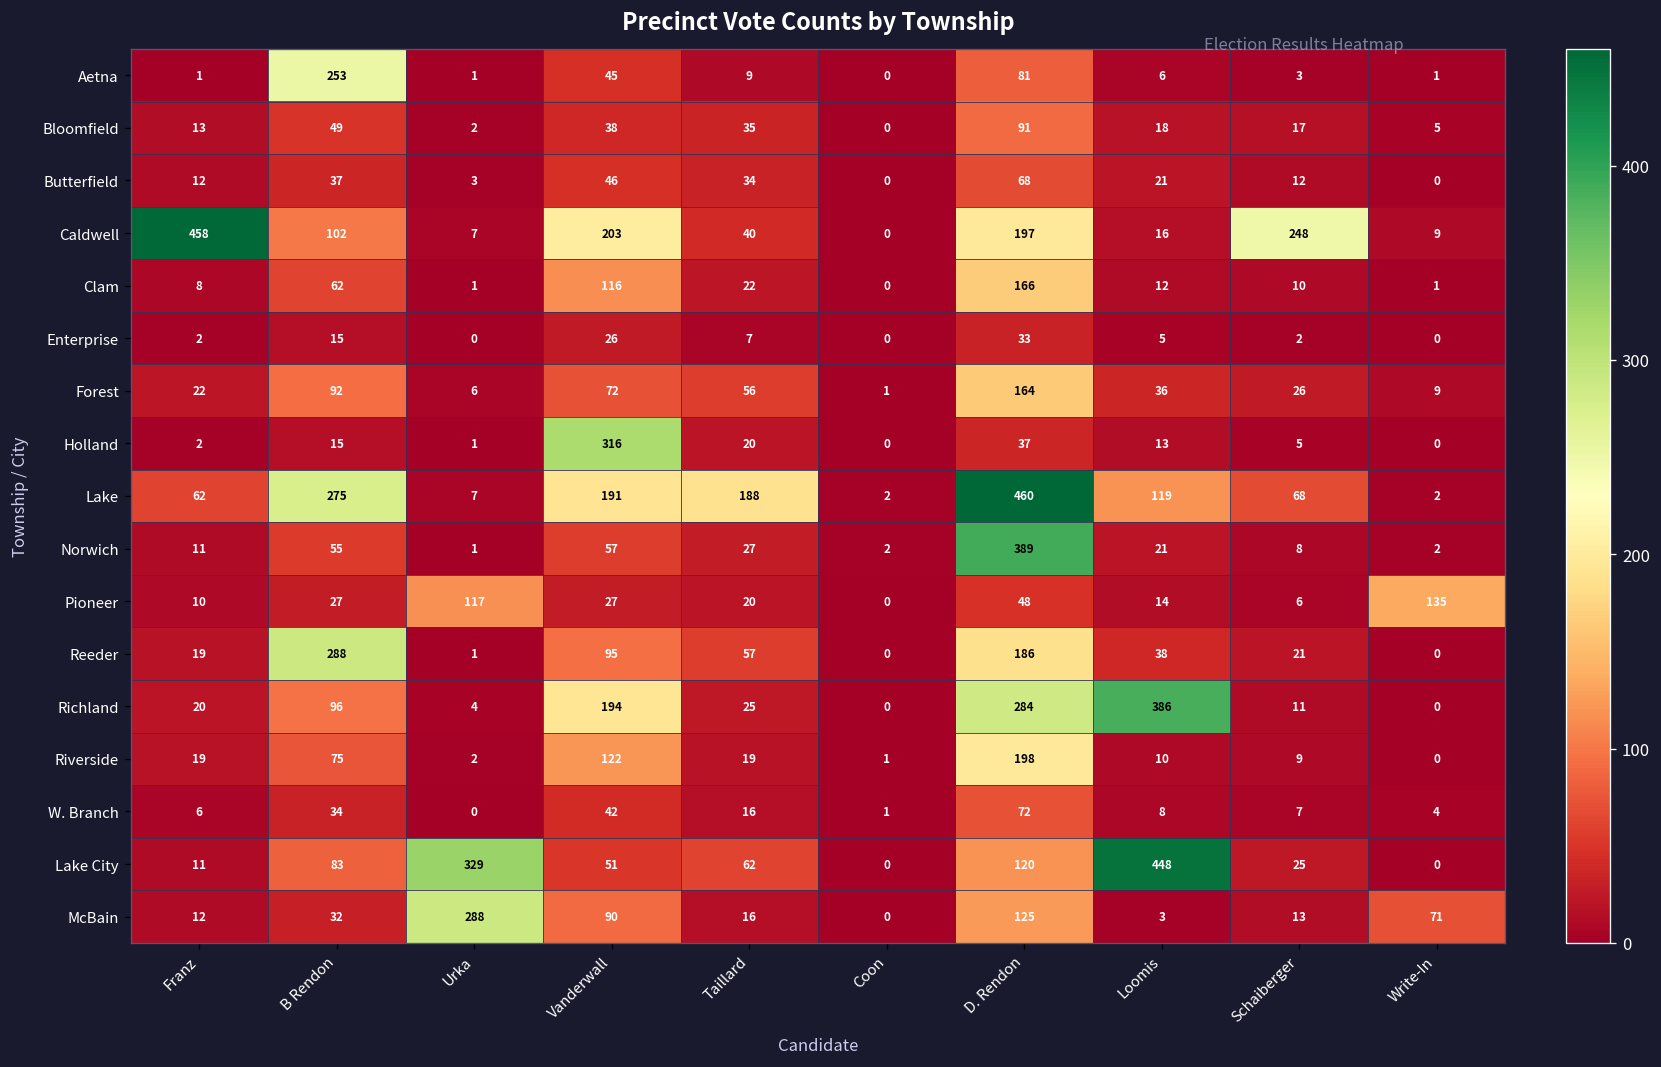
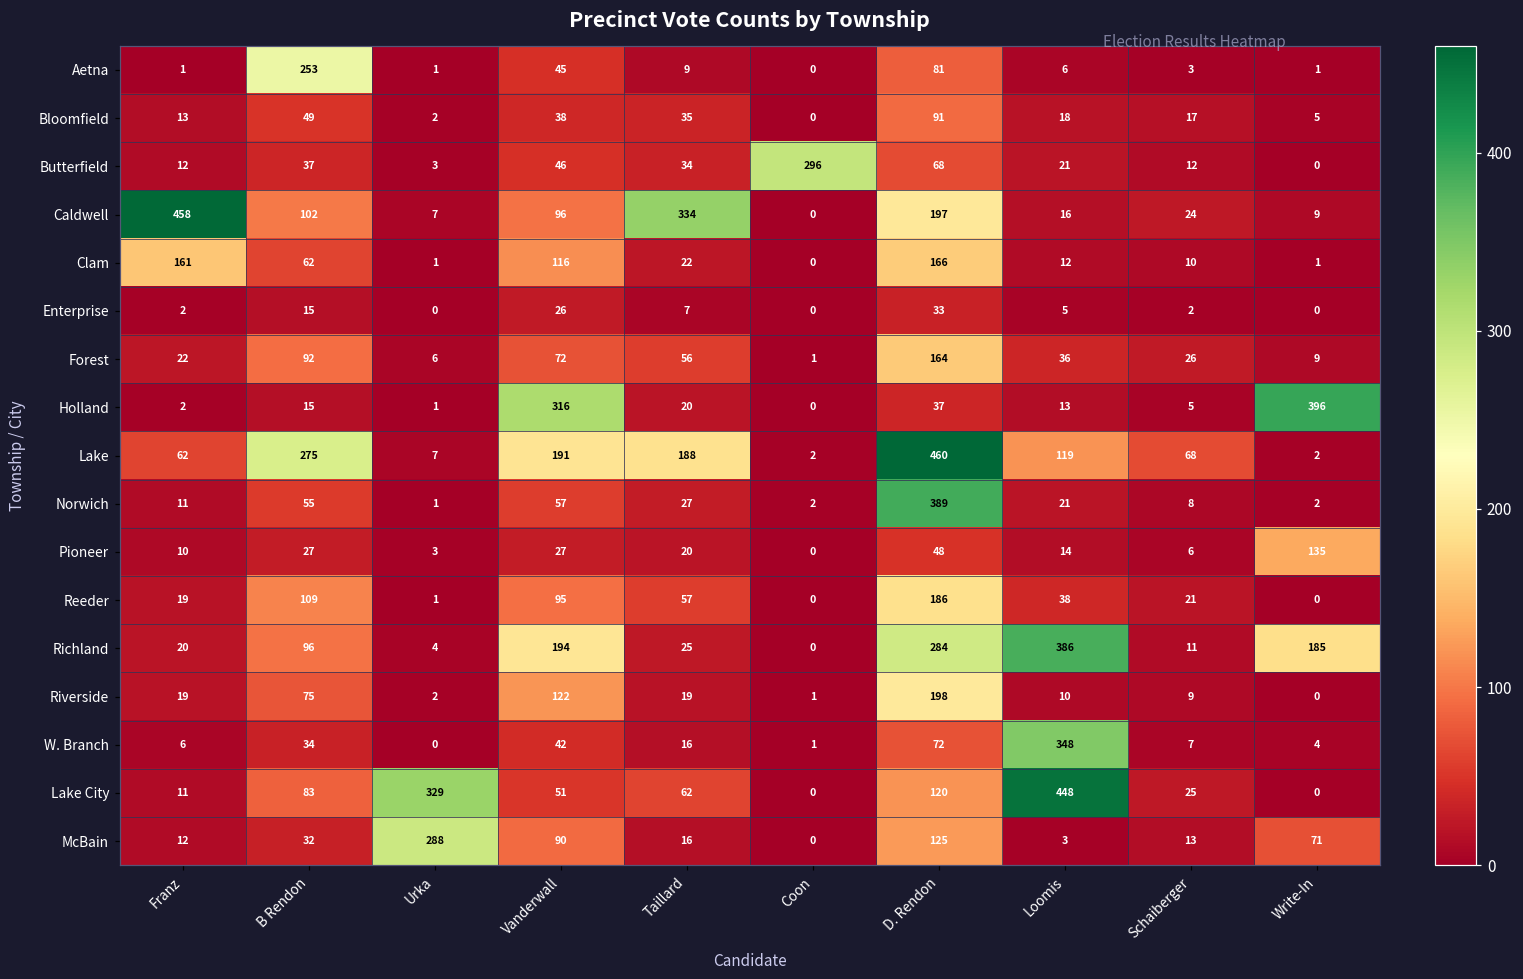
  {
    "Aetna": {
      "Franz": 1,
      "B Rendon": 253,
      "Urka": 1,
      "Vanderwall": 45,
      "Taillard": 9,
      "Coon": 0,
      "D. Rendon": 81,
      "Loomis": 6,
      "Schaiberger": 3,
      "Write-In": 1
    },
    "Bloomfield": {
      "Franz": 13,
      "B Rendon": 49,
      "Urka": 2,
      "Vanderwall": 38,
      "Taillard": 35,
      "Coon": 0,
      "D. Rendon": 91,
      "Loomis": 18,
      "Schaiberger": 17,
      "Write-In": 5
    },
    "Butterfield": {
      "Franz": 12,
      "B Rendon": 37,
      "Urka": 3,
      "Vanderwall": 46,
      "Taillard": 34,
-     "Coon": 0,
+     "Coon": 296,
      "D. Rendon": 68,
      "Loomis": 21,
      "Schaiberger": 12,
      "Write-In": 0
    },
    "Caldwell": {
      "Franz": 458,
      "B Rendon": 102,
      "Urka": 7,
-     "Vanderwall": 203,
-     "Taillard": 40,
+     "Vanderwall": 96,
+     "Taillard": 334,
      "Coon": 0,
      "D. Rendon": 197,
      "Loomis": 16,
-     "Schaiberger": 248,
+     "Schaiberger": 24,
      "Write-In": 9
    },
    "Clam": {
-     "Franz": 8,
+     "Franz": 161,
      "B Rendon": 62,
      "Urka": 1,
      "Vanderwall": 116,
      "Taillard": 22,
      "Coon": 0,
      "D. Rendon": 166,
      "Loomis": 12,
      "Schaiberger": 10,
      "Write-In": 1
    },
    "Enterprise": {
      "Franz": 2,
      "B Rendon": 15,
      "Urka": 0,
      "Vanderwall": 26,
      "Taillard": 7,
      "Coon": 0,
      "D. Rendon": 33,
      "Loomis": 5,
      "Schaiberger": 2,
      "Write-In": 0
    },
    "Forest": {
      "Franz": 22,
      "B Rendon": 92,
      "Urka": 6,
      "Vanderwall": 72,
      "Taillard": 56,
      "Coon": 1,
      "D. Rendon": 164,
      "Loomis": 36,
      "Schaiberger": 26,
      "Write-In": 9
    },
    "Holland": {
      "Franz": 2,
      "B Rendon": 15,
      "Urka": 1,
      "Vanderwall": 316,
      "Taillard": 20,
      "Coon": 0,
      "D. Rendon": 37,
      "Loomis": 13,
      "Schaiberger": 5,
-     "Write-In": 0
+     "Write-In": 396
    },
    "Lake": {
      "Franz": 62,
      "B Rendon": 275,
      "Urka": 7,
      "Vanderwall": 191,
      "Taillard": 188,
      "Coon": 2,
      "D. Rendon": 460,
      "Loomis": 119,
      "Schaiberger": 68,
      "Write-In": 2
    },
    "Norwich": {
      "Franz": 11,
      "B Rendon": 55,
      "Urka": 1,
      "Vanderwall": 57,
      "Taillard": 27,
      "Coon": 2,
      "D. Rendon": 389,
      "Loomis": 21,
      "Schaiberger": 8,
      "Write-In": 2
    },
    "Pioneer": {
      "Franz": 10,
      "B Rendon": 27,
-     "Urka": 117,
+     "Urka": 3,
      "Vanderwall": 27,
      "Taillard": 20,
      "Coon": 0,
      "D. Rendon": 48,
      "Loomis": 14,
      "Schaiberger": 6,
      "Write-In": 135
    },
    "Reeder": {
      "Franz": 19,
-     "B Rendon": 288,
+     "B Rendon": 109,
      "Urka": 1,
      "Vanderwall": 95,
      "Taillard": 57,
      "Coon": 0,
      "D. Rendon": 186,
      "Loomis": 38,
      "Schaiberger": 21,
      "Write-In": 0
    },
    "Richland": {
      "Franz": 20,
      "B Rendon": 96,
      "Urka": 4,
      "Vanderwall": 194,
      "Taillard": 25,
      "Coon": 0,
      "D. Rendon": 284,
      "Loomis": 386,
      "Schaiberger": 11,
-     "Write-In": 0
+     "Write-In": 185
    },
    "Riverside": {
      "Franz": 19,
      "B Rendon": 75,
      "Urka": 2,
      "Vanderwall": 122,
      "Taillard": 19,
      "Coon": 1,
      "D. Rendon": 198,
      "Loomis": 10,
      "Schaiberger": 9,
      "Write-In": 0
    },
    "W. Branch": {
      "Franz": 6,
      "B Rendon": 34,
      "Urka": 0,
      "Vanderwall": 42,
      "Taillard": 16,
      "Coon": 1,
      "D. Rendon": 72,
-     "Loomis": 8,
+     "Loomis": 348,
      "Schaiberger": 7,
      "Write-In": 4
    },
    "Lake City": {
      "Franz": 11,
      "B Rendon": 83,
      "Urka": 329,
      "Vanderwall": 51,
      "Taillard": 62,
      "Coon": 0,
      "D. Rendon": 120,
      "Loomis": 448,
      "Schaiberger": 25,
      "Write-In": 0
    },
    "McBain": {
      "Franz": 12,
      "B Rendon": 32,
      "Urka": 288,
      "Vanderwall": 90,
      "Taillard": 16,
      "Coon": 0,
      "D. Rendon": 125,
      "Loomis": 3,
      "Schaiberger": 13,
      "Write-In": 71
    }
  }
